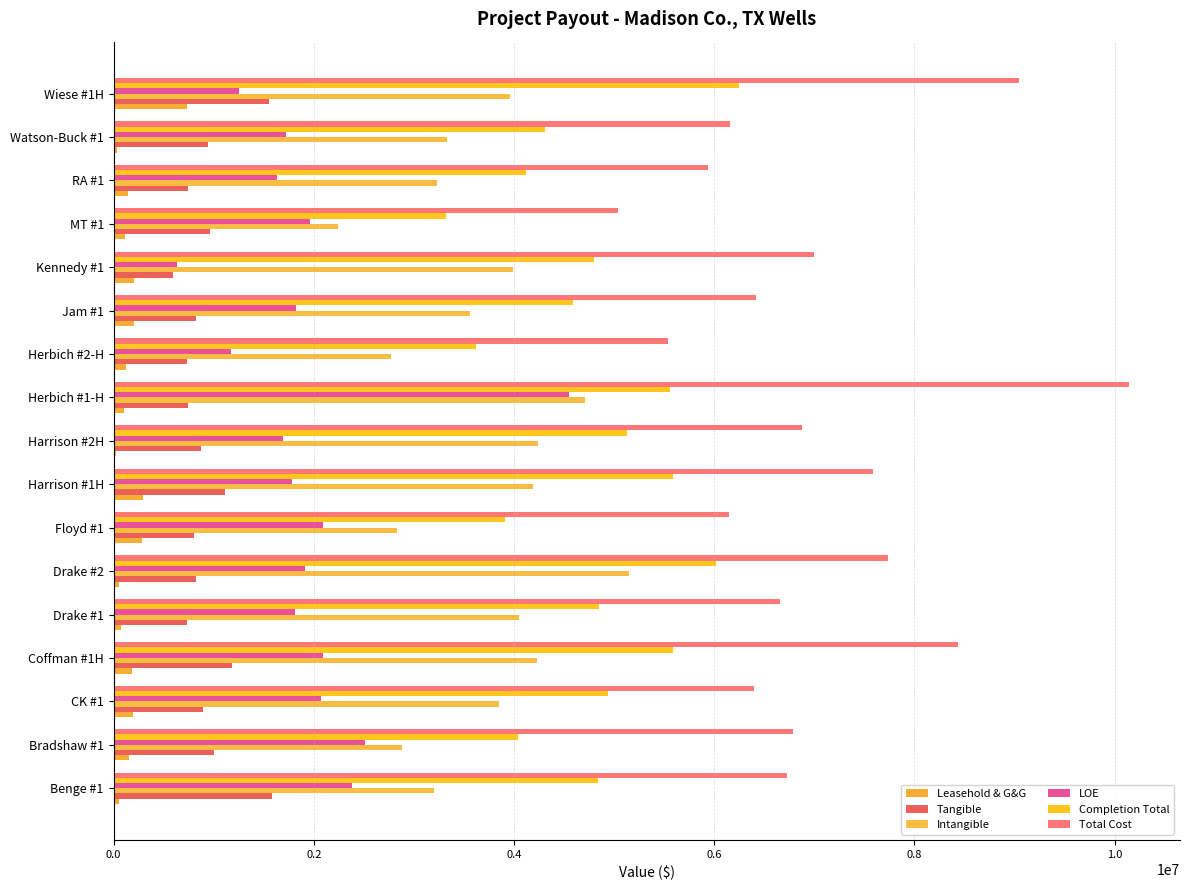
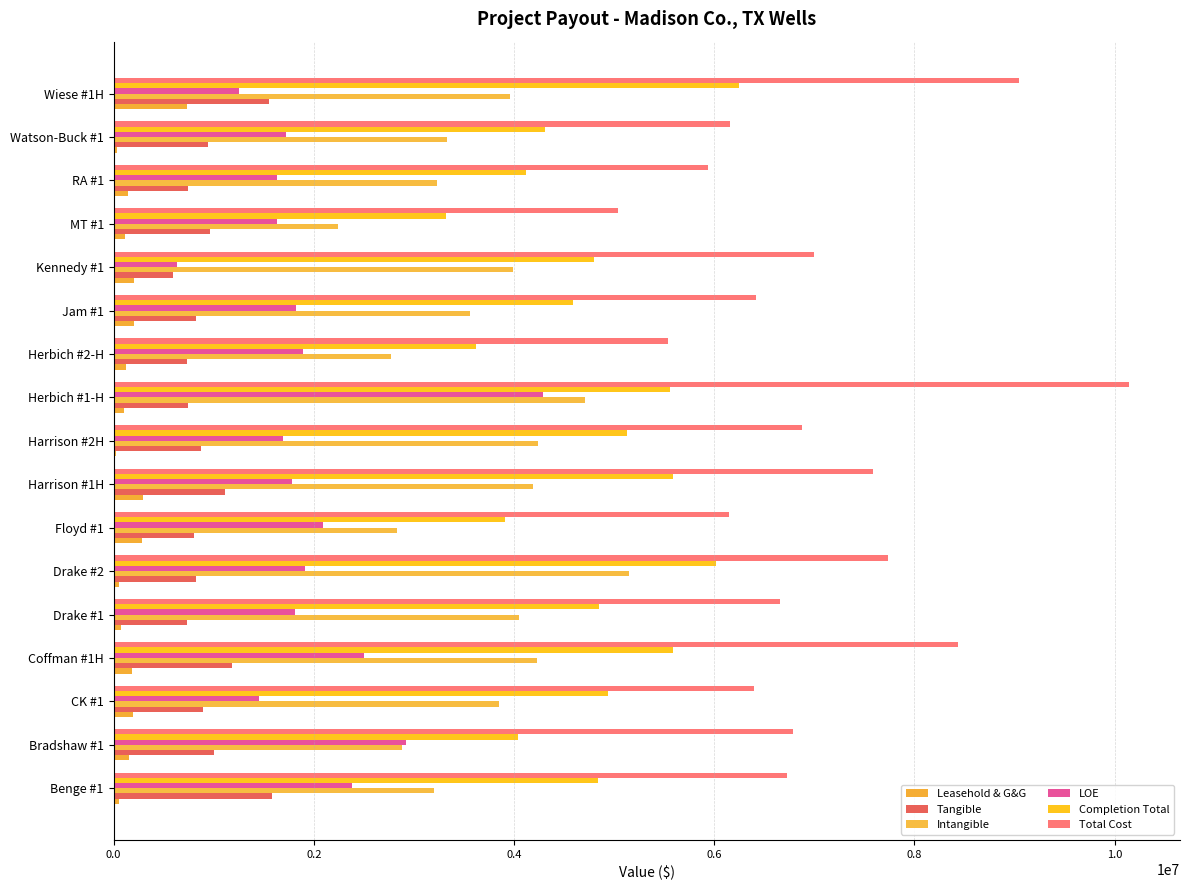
  {
    "LOE": {
      "Wiese #1H": 1260000,
      "Watson-Buck #1": 1720000,
      "RA #1": 1630000,
-     "MT #1": 1960000,
+     "MT #1": 1630000,
      "Kennedy #1": 630000,
      "Jam #1": 1820000,
-     "Herbich #2-H": 1170000,
-     "Herbich #1-H": 4540000,
+     "Herbich #2-H": 1900000,
+     "Herbich #1-H": 4290000,
      "Harrison #2H": 1700000,
      "Harrison #1H": 1790000,
      "Floyd #1": 2090000,
      "Drake #2": 1910000,
      "Drake #1": 1810000,
-     "Coffman #1H": 2090000,
-     "CK #1": 2070000,
-     "Bradshaw #1": 2510000,
+     "Coffman #1H": 2500000,
+     "CK #1": 1450000,
+     "Bradshaw #1": 2920000,
      "Benge #1": 2380000
    }
  }
